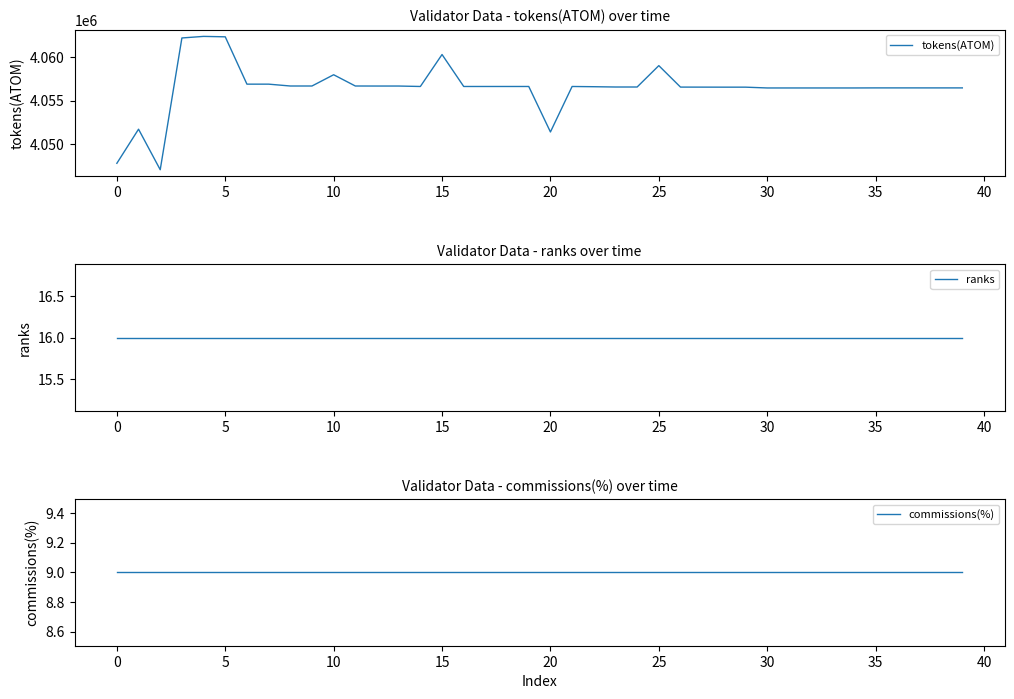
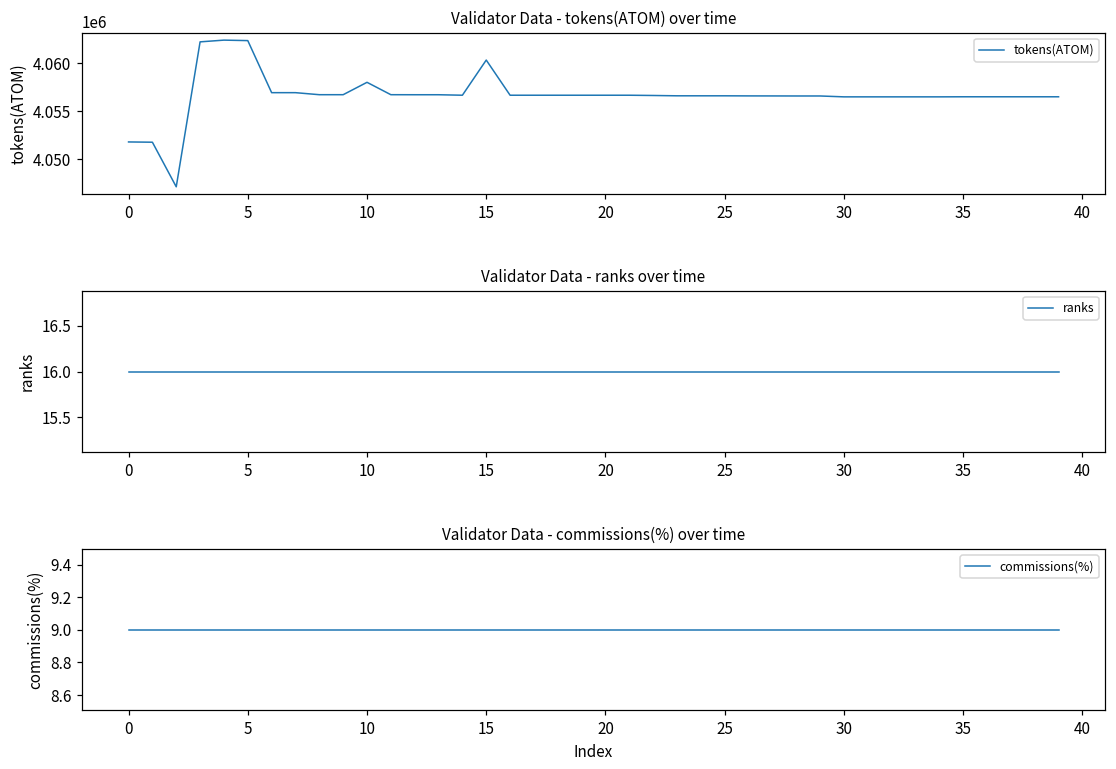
  {
    "Validator Data - tokens(ATOM) over time": {
-     "0": 4048000,
+     "0": 4052000,
      "5": 4062000,
      "10": 4058000,
      "15": 4060000,
-     "20": 4051000,
-     "25": 4059000,
+     "20": 4057000,
+     "25": 4057000,
      "30": 4056000,
      "35": 4056000
    },
    "Validator Data - ranks over time": {
      "0": 16.0,
      "5": 16.0,
      "10": 16.0,
      "15": 16.0,
      "20": 16.0,
      "25": 16.0,
      "30": 16.0,
      "35": 16.0
    },
    "Validator Data - commissions(%) over time": {
      "0": 9.00,
      "5": 9.00,
      "10": 9.00,
      "15": 9.00,
      "20": 9.00,
      "25": 9.00,
      "30": 9.00,
      "35": 9.00
    }
  }
